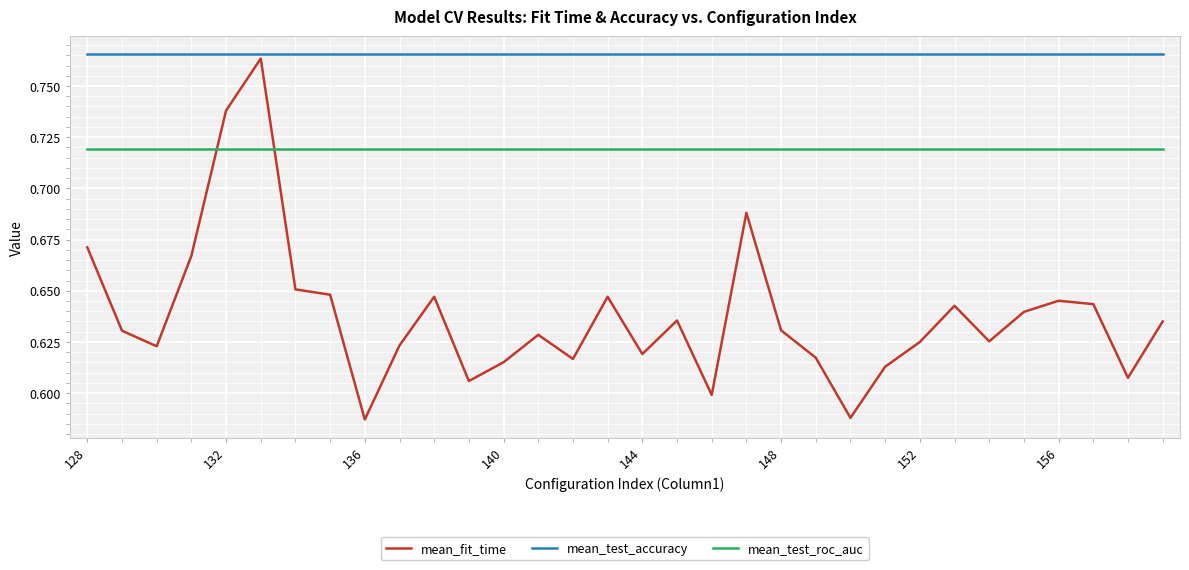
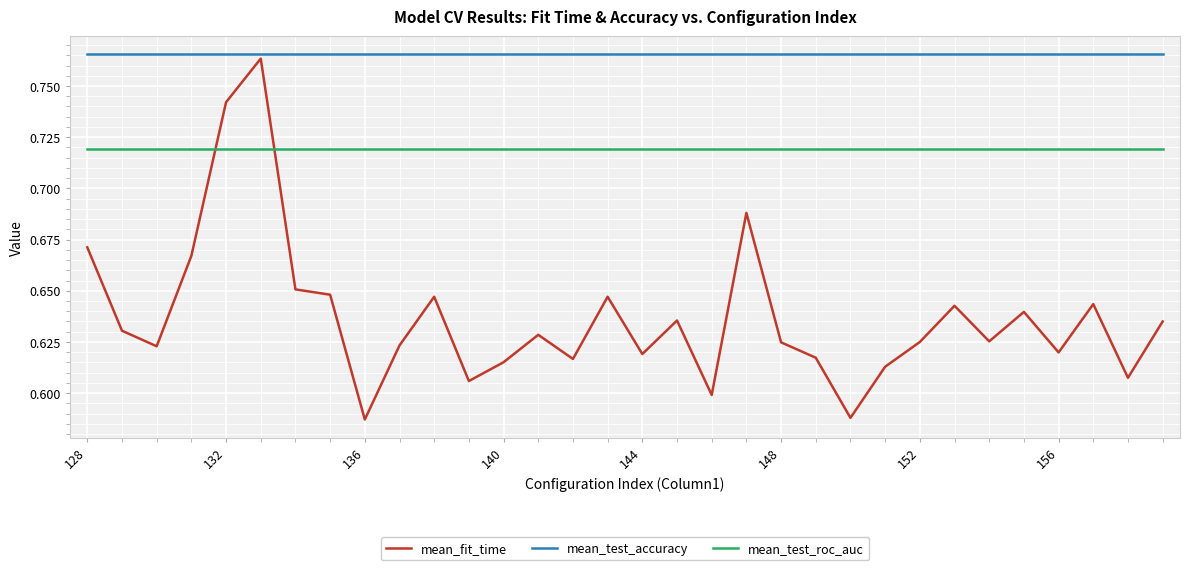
  {
    "mean_fit_time": {
      "128": 0.671,
-     "132": 0.738,
+     "132": 0.742,
      "136": 0.587,
      "140": 0.615,
      "144": 0.619,
-     "148": 0.631,
+     "148": 0.625,
      "152": 0.625,
-     "156": 0.645
+     "156": 0.620
    },
    "mean_test_accuracy": {
      "128": 0.765,
      "132": 0.765,
      "136": 0.765,
      "140": 0.765,
      "144": 0.765,
      "148": 0.765,
      "152": 0.765,
      "156": 0.765
    },
    "mean_test_roc_auc": {
      "128": 0.719,
      "132": 0.719,
      "136": 0.719,
      "140": 0.719,
      "144": 0.719,
      "148": 0.719,
      "152": 0.719,
      "156": 0.719
    }
  }
